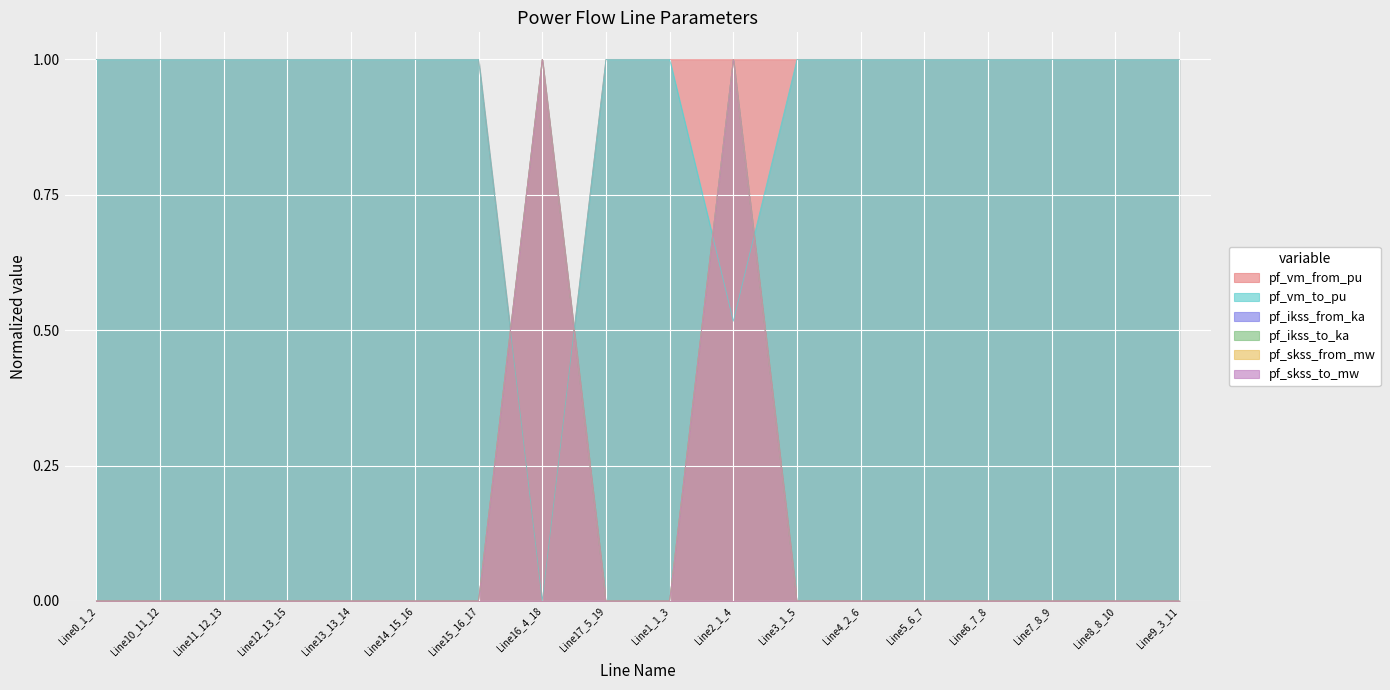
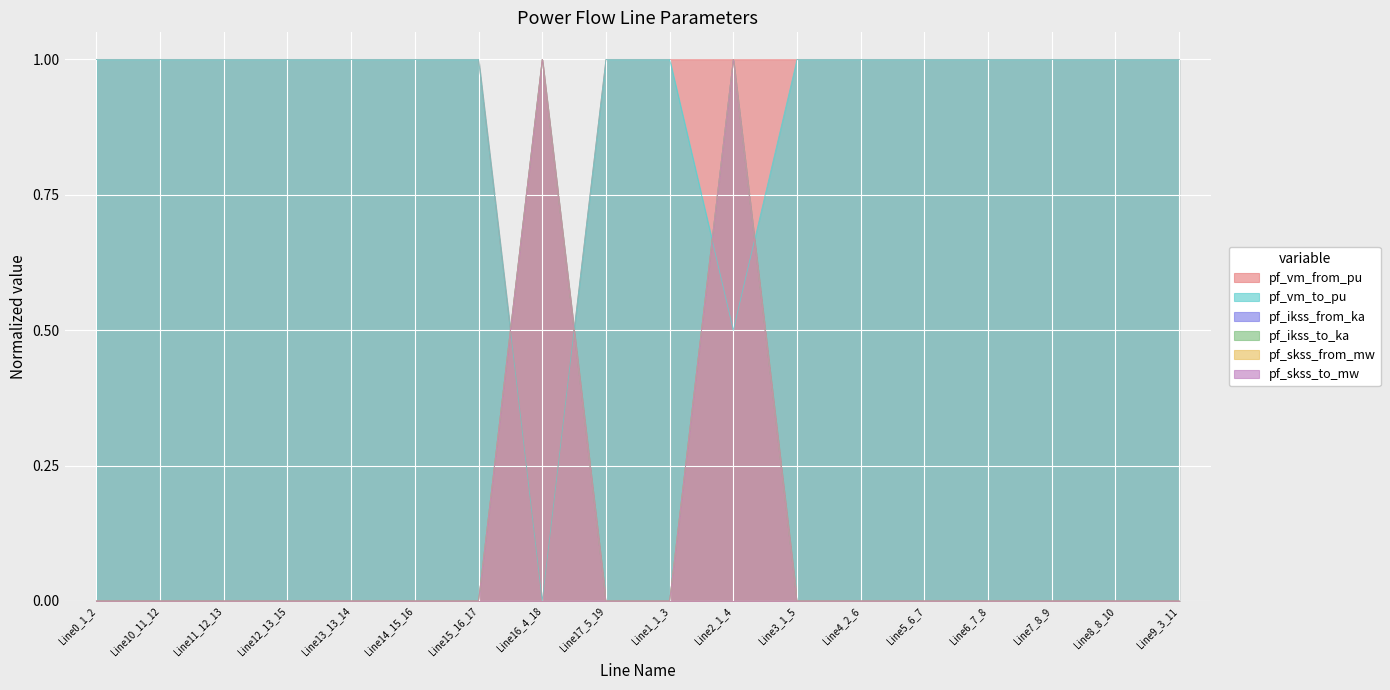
  {
    "pf_vm_to_pu": {
-     "Line2_1_4": 0.52
+     "Line2_1_4": 0.50
    },
    "pf_skss_to_mw": {
      "Line0_1_2": 0.00,
      "Line10_11_12": 0.00,
      "Line11_12_13": 0.00,
      "Line12_13_15": 0.00,
      "Line13_13_14": 0.00,
      "Line14_15_16": 0.00,
      "Line15_16_17": 0.00,
      "Line16_4_18": 1.00,
      "Line17_5_19": 0.00,
      "Line1_1_3": 0.00,
      "Line3_1_5": 0.00,
      "Line4_2_6": 0.00,
      "Line5_6_7": 0.00,
      "Line6_7_8": 0.00,
      "Line7_8_9": 0.00,
      "Line8_8_10": 0.00,
      "Line9_3_11": 0.00
    }
  }
